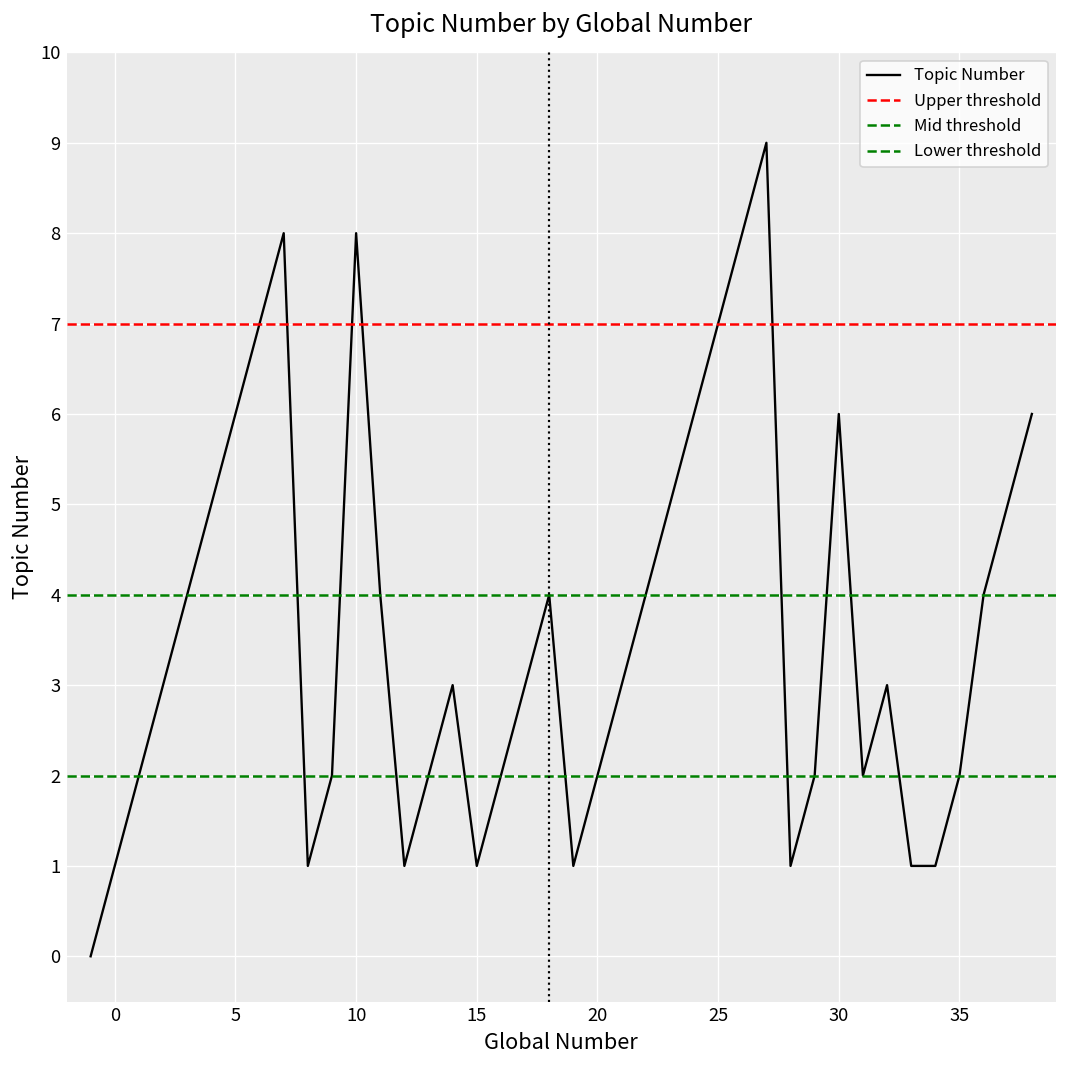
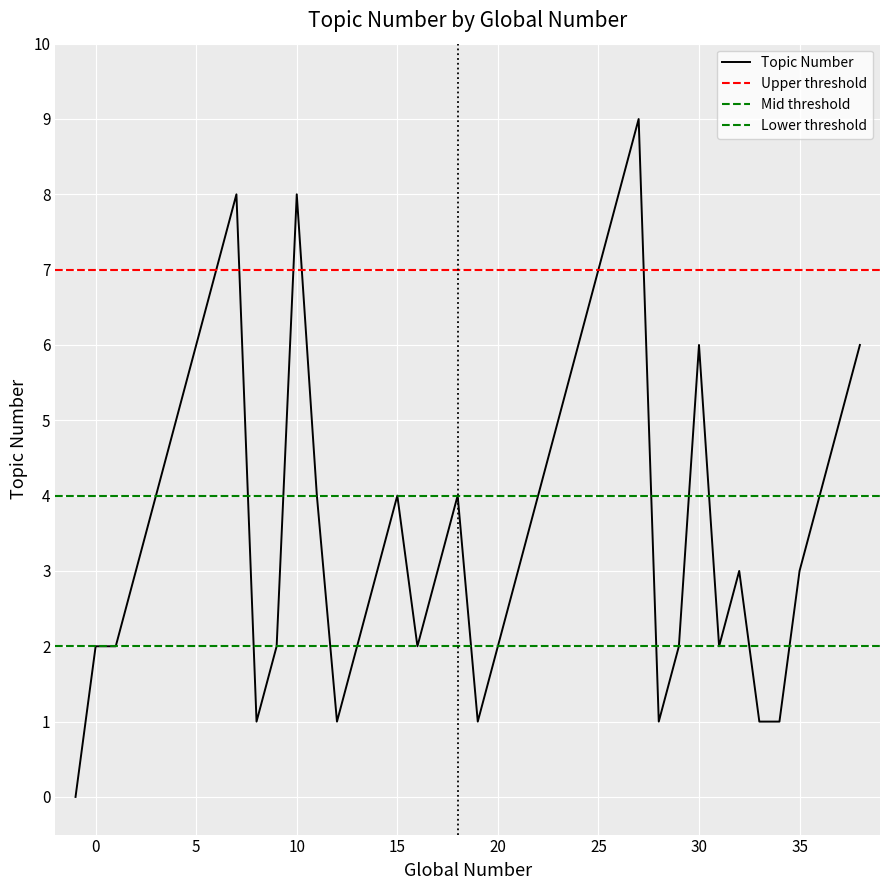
  {
-   "0": 1,
+   "0": 2,
    "5": 6,
    "10": 8,
-   "15": 1,
+   "15": 4,
    "20": 2,
    "25": 7,
    "30": 6,
-   "35": 2
+   "35": 3
  }
